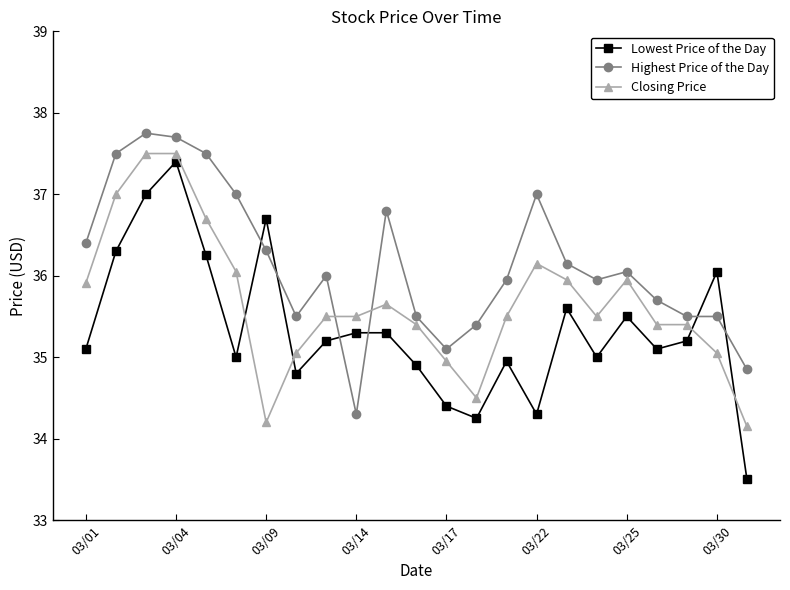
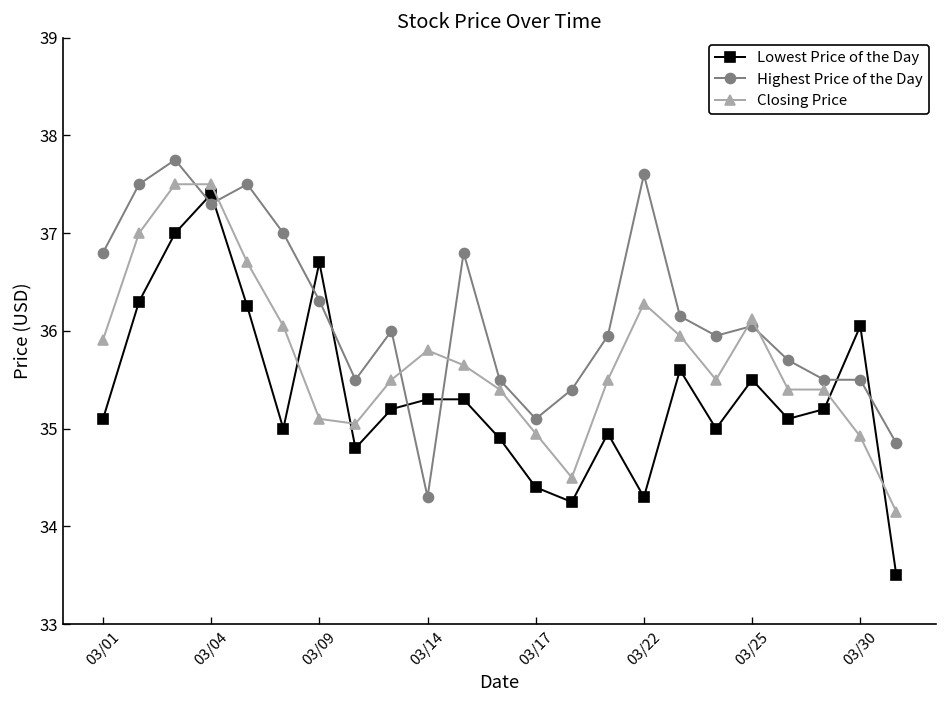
  {
    "Lowest Price of the Day": {
      "03/01": 35.1,
      "03/04": 37.4,
      "03/09": 36.7,
      "03/14": 35.3,
      "03/17": 34.4,
      "03/22": 34.3,
      "03/25": 35.5,
      "03/30": 36.1
    },
    "Highest Price of the Day": {
-     "03/01": 36.4,
-     "03/04": 37.7,
+     "03/01": 36.8,
+     "03/04": 37.3,
      "03/09": 36.3,
      "03/14": 34.3,
      "03/17": 35.1,
-     "03/22": 37.0,
+     "03/22": 37.6,
      "03/25": 36.1,
      "03/30": 35.5
    },
    "Closing Price": {
      "03/01": 35.9,
      "03/04": 37.5,
-     "03/09": 34.2,
-     "03/14": 35.5,
+     "03/09": 35.1,
+     "03/14": 35.8,
      "03/17": 35.0,
-     "03/22": 36.2,
-     "03/25": 36.0,
-     "03/30": 35.1
+     "03/22": 36.3,
+     "03/25": 36.1,
+     "03/30": 34.9
    }
  }
